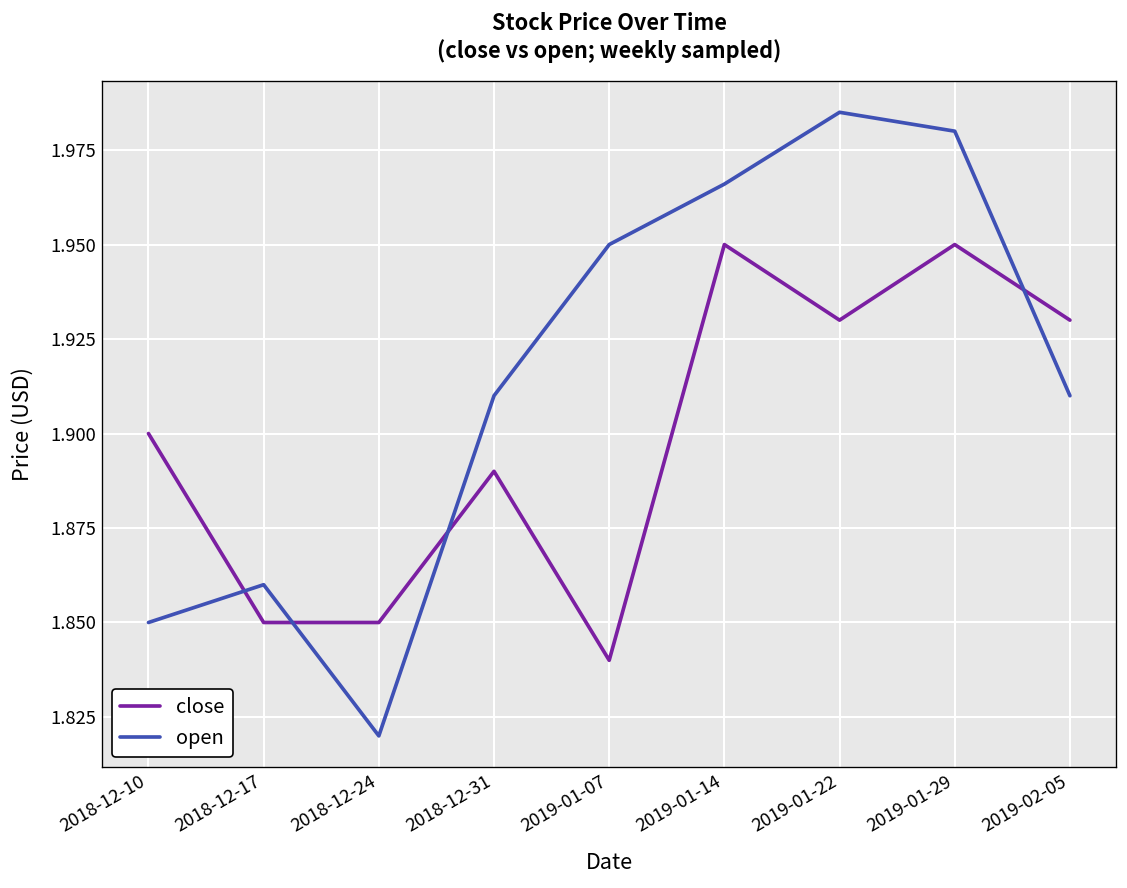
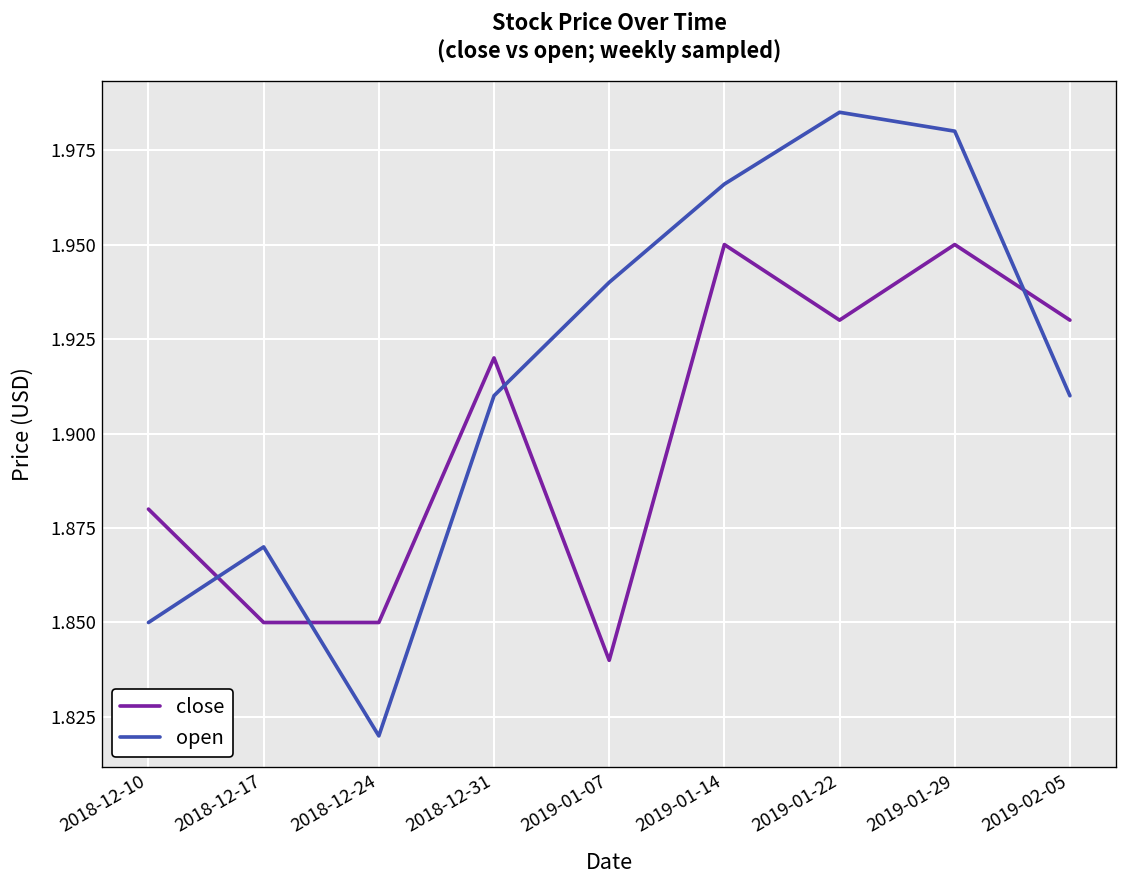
  {
    "close": {
-     "2018-12-10": 1.90,
+     "2018-12-10": 1.88,
      "2018-12-17": 1.85,
      "2018-12-24": 1.85,
-     "2018-12-31": 1.89,
+     "2018-12-31": 1.92,
      "2019-01-07": 1.84,
      "2019-01-14": 1.95,
      "2019-01-22": 1.93,
      "2019-01-29": 1.95,
      "2019-02-05": 1.93
    },
    "open": {
      "2018-12-10": 1.85,
-     "2018-12-17": 1.86,
+     "2018-12-17": 1.87,
      "2018-12-24": 1.82,
      "2018-12-31": 1.91,
-     "2019-01-07": 1.95,
+     "2019-01-07": 1.94,
      "2019-01-14": 1.966,
      "2019-01-22": 1.985,
      "2019-01-29": 1.98,
      "2019-02-05": 1.91
    }
  }
